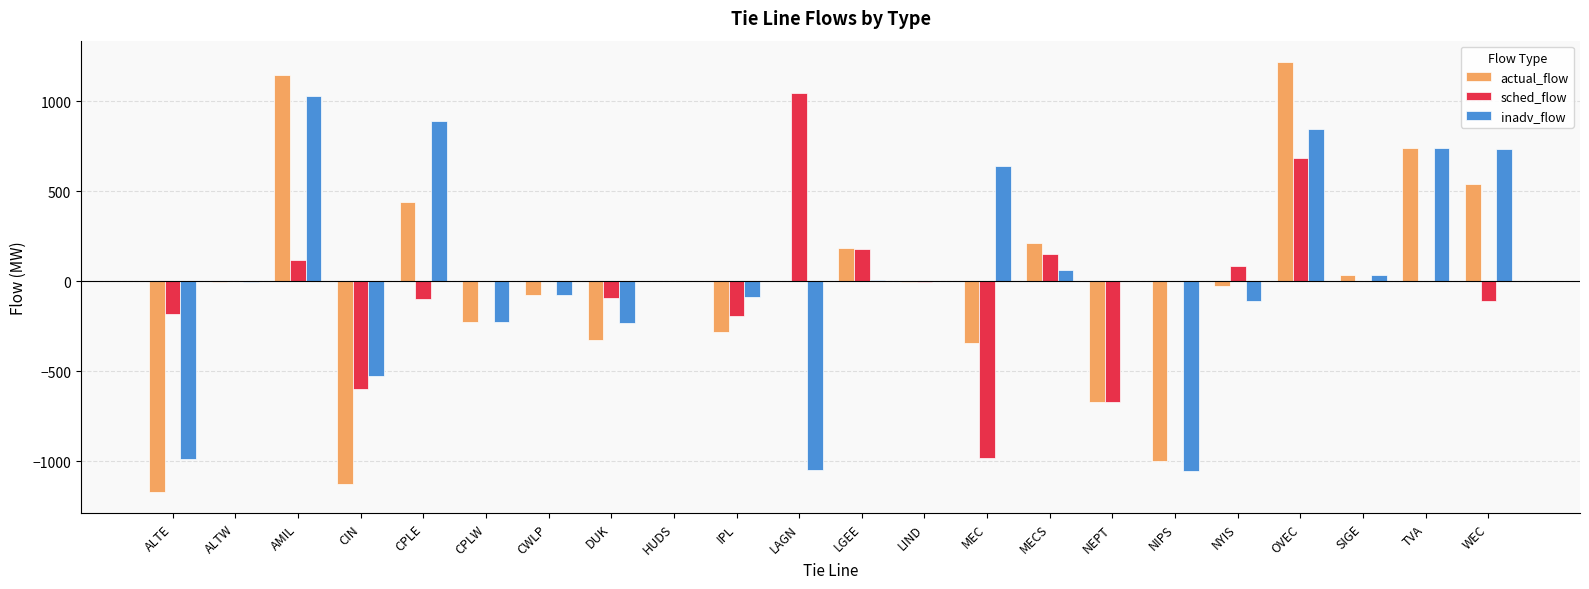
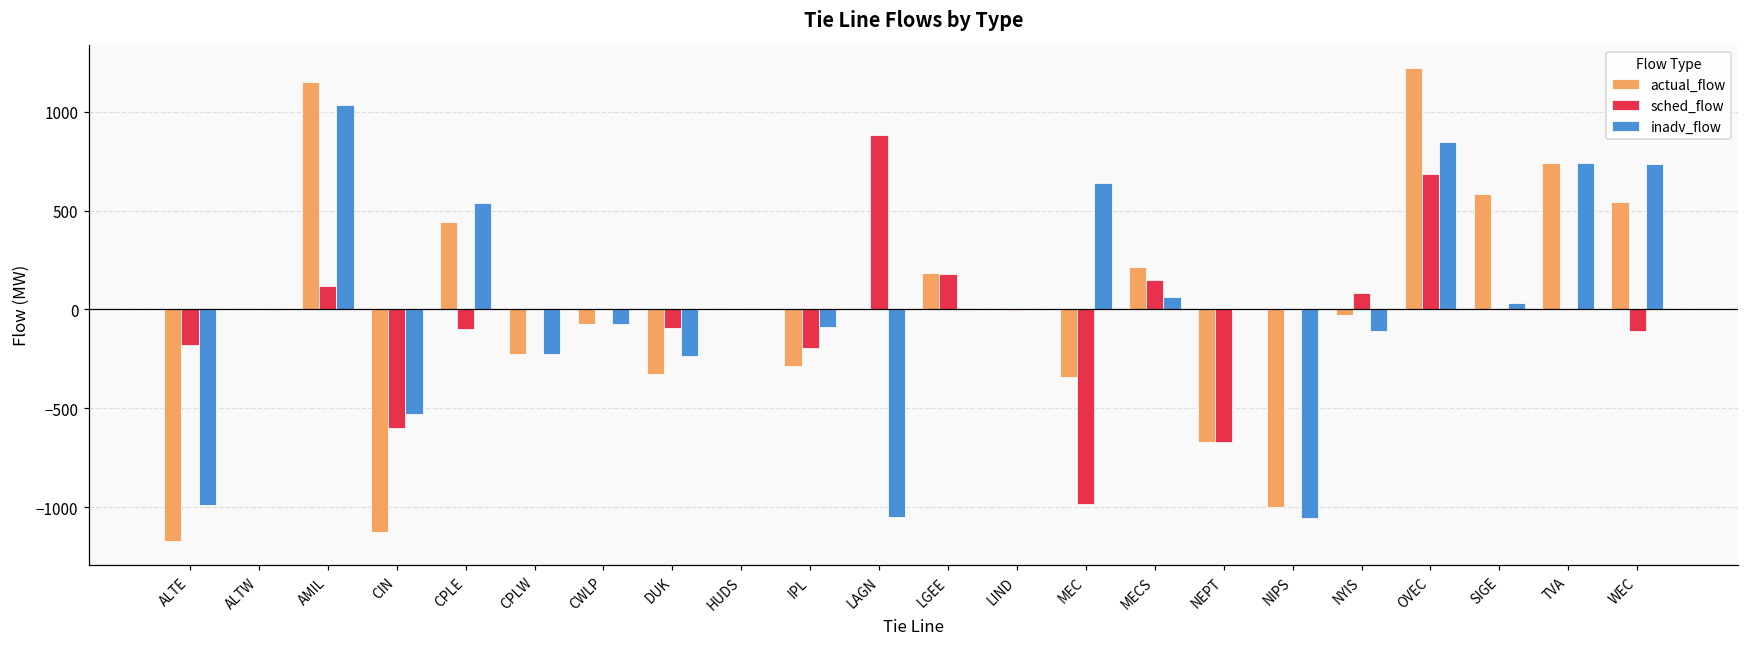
  {
    "actual_flow": {
      "ALTE": -1170,
      "AMIL": 1150,
      "CIN": -1130,
      "CPLE": 440,
      "CPLW": -230,
      "CWLP": -70,
      "DUK": -330,
      "HUDS": 0,
      "IPL": -280,
      "LAGN": 0,
      "LGEE": 190,
      "MEC": -340,
      "MECS": 220,
      "NEPT": -670,
      "NIPS": -1000,
      "NYIS": -30,
      "OVEC": 1220,
-     "SIGE": 40,
+     "SIGE": 580,
      "TVA": 740,
      "WEC": 540
    },
    "sched_flow": {
      "ALTE": -180,
      "ALTW": 0,
      "AMIL": 120,
      "CIN": -600,
      "CPLE": -100,
      "CPLW": 0,
      "CWLP": 0,
      "DUK": -90,
      "HUDS": 0,
      "IPL": -200,
-     "LAGN": 1050,
+     "LAGN": 880,
      "LGEE": 180,
      "MEC": -980,
      "MECS": 150,
      "NEPT": -670,
      "NIPS": 0,
      "NYIS": 80,
      "OVEC": 690,
      "SIGE": 0,
      "TVA": 0,
      "WEC": -110
    },
    "inadv_flow": {
      "ALTE": -990,
      "AMIL": 1030,
      "CIN": -530,
-     "CPLE": 890,
+     "CPLE": 540,
      "CPLW": -230,
      "CWLP": -70,
      "DUK": -230,
      "HUDS": 0,
      "IPL": -90,
      "LAGN": -1050,
      "LIND": 0,
      "MEC": 640,
      "MECS": 70,
      "NEPT": 0,
      "NIPS": -1050,
      "NYIS": -110,
      "OVEC": 850,
      "SIGE": 40,
      "TVA": 740,
      "WEC": 730
    }
  }
